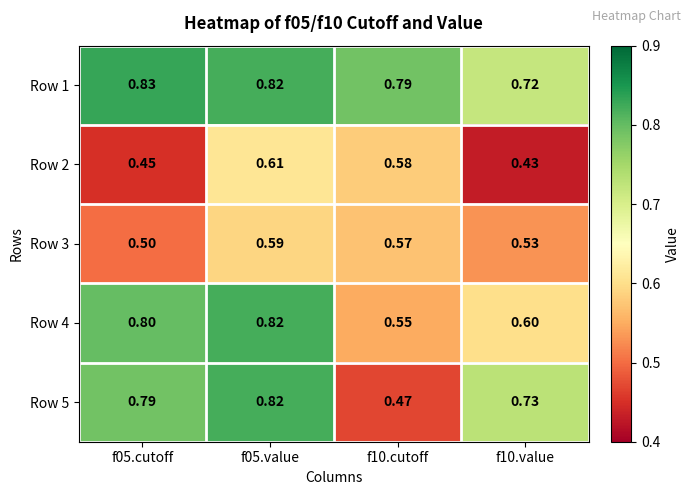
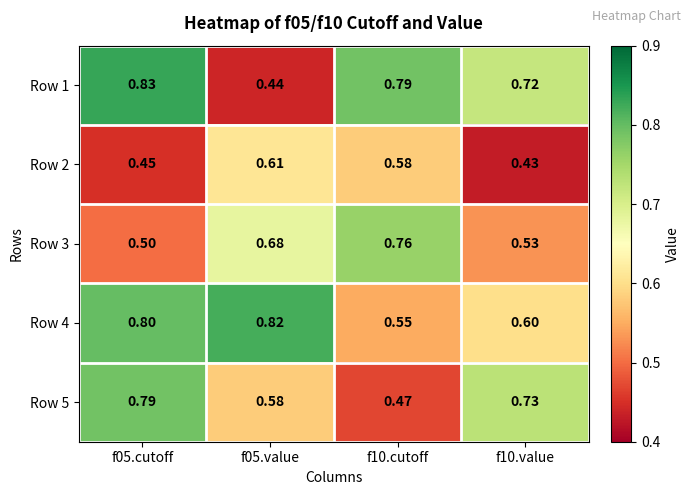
  {
    "Row 1": {
      "f05.cutoff": 0.83,
-     "f05.value": 0.82,
+     "f05.value": 0.44,
      "f10.cutoff": 0.79,
      "f10.value": 0.72
    },
    "Row 2": {
      "f05.cutoff": 0.45,
      "f05.value": 0.61,
      "f10.cutoff": 0.58,
      "f10.value": 0.43
    },
    "Row 3": {
      "f05.cutoff": 0.50,
-     "f05.value": 0.59,
-     "f10.cutoff": 0.57,
+     "f05.value": 0.68,
+     "f10.cutoff": 0.76,
      "f10.value": 0.53
    },
    "Row 4": {
      "f05.cutoff": 0.80,
      "f05.value": 0.82,
      "f10.cutoff": 0.55,
      "f10.value": 0.60
    },
    "Row 5": {
      "f05.cutoff": 0.79,
-     "f05.value": 0.82,
+     "f05.value": 0.58,
      "f10.cutoff": 0.47,
      "f10.value": 0.73
    }
  }
